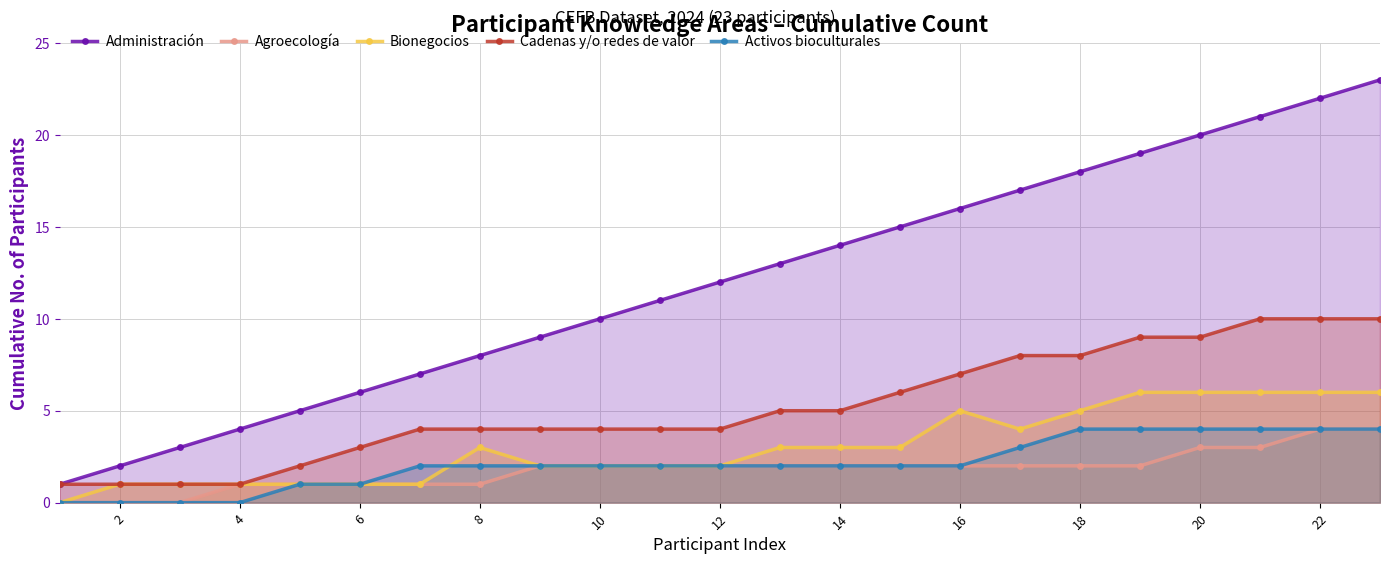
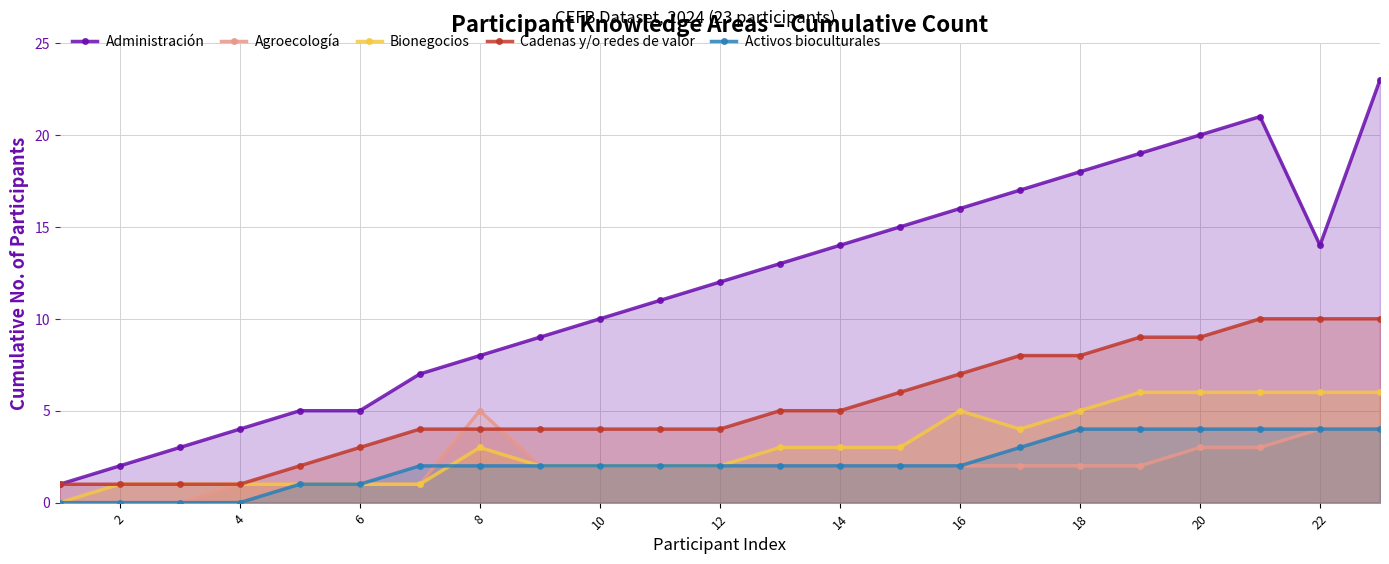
  {
    "Administración": {
      "2": 2,
      "4": 4,
-     "6": 6,
+     "6": 5,
      "8": 8,
      "10": 10,
      "12": 12,
      "14": 14,
      "16": 16,
      "18": 18,
      "20": 20,
-     "22": 22
+     "22": 14
    },
    "Agroecología": {
-     "8": 1,
+     "8": 5,
      "18": 2,
      "20": 3
    },
    "Bionegocios": {
      "8": 3,
      "14": 3,
      "16": 5,
      "18": 5,
      "20": 6,
      "22": 6
    },
    "Cadenas y/o redes de valor": {
      "6": 3,
      "8": 4,
      "10": 4,
      "12": 4,
      "14": 5,
      "16": 7,
      "18": 8,
      "20": 9,
      "22": 10
    },
    "Activos bioculturales": {
      "4": 0,
      "8": 2,
      "18": 4,
      "20": 4
    }
  }
